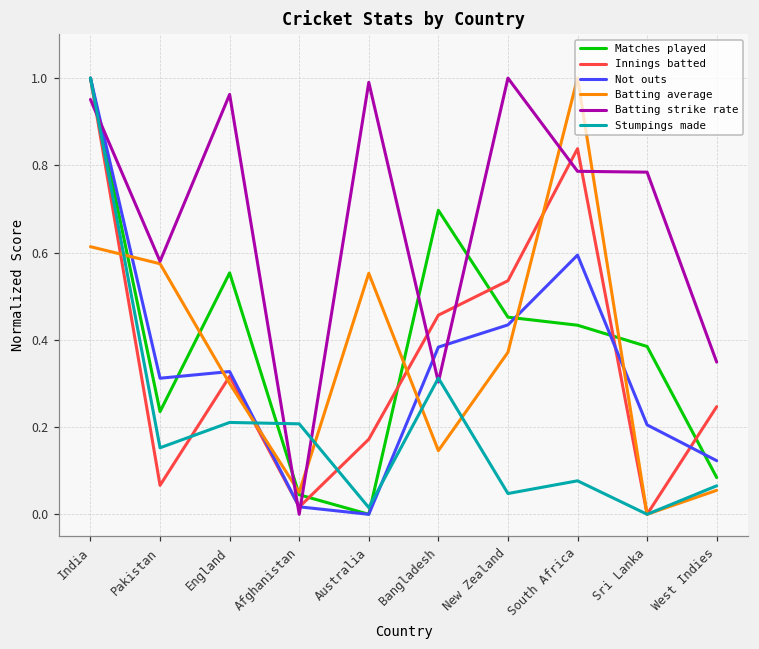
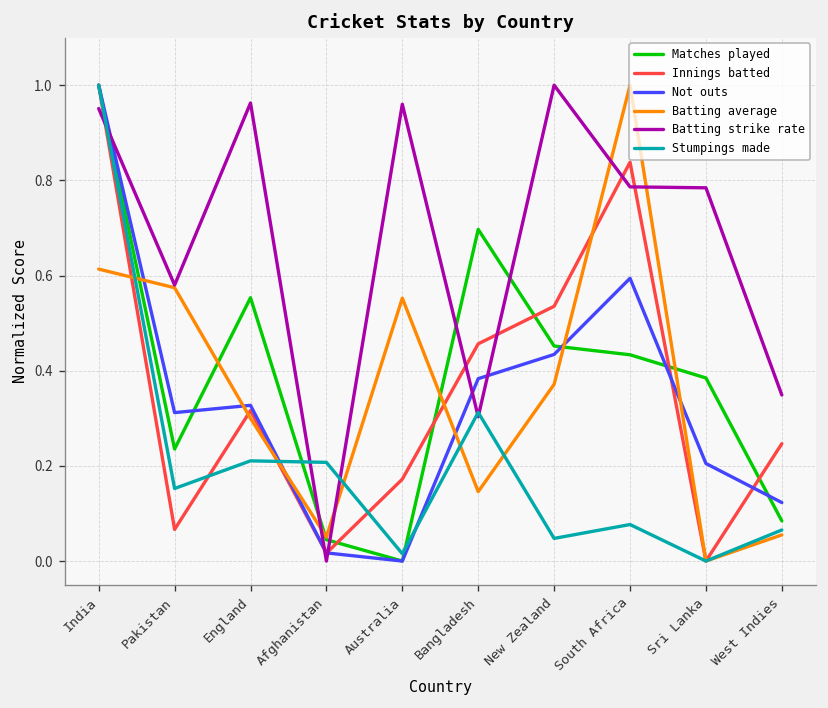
  {
    "Matches played": {
      "Pakistan": 0.24,
      "England": 0.55,
      "Bangladesh": 0.70,
      "New Zealand": 0.45,
      "South Africa": 0.43,
      "Sri Lanka": 0.38,
      "West Indies": 0.08
    },
    "Innings batted": {
      "Pakistan": 0.07,
      "England": 0.32,
      "Australia": 0.17,
      "Bangladesh": 0.46,
      "New Zealand": 0.54,
      "South Africa": 0.84,
      "West Indies": 0.25
    },
    "Not outs": {
      "Pakistan": 0.31,
      "England": 0.33,
      "Bangladesh": 0.38,
      "New Zealand": 0.43,
      "South Africa": 0.59,
      "Sri Lanka": 0.20,
      "West Indies": 0.12
    },
    "Batting average": {
      "India": 0.61,
      "England": 0.30,
      "Australia": 0.55,
      "Bangladesh": 0.15,
      "New Zealand": 0.37,
      "West Indies": 0.05
    },
    "Batting strike rate": {
      "India": 0.95,
      "England": 0.96,
      "Afghanistan": 0.00,
-     "Australia": 0.99,
+     "Australia": 0.96,
      "Bangladesh": 0.30,
      "New Zealand": 1.00,
      "South Africa": 0.79,
      "Sri Lanka": 0.78,
      "West Indies": 0.35
    },
    "Stumpings made": {
      "Pakistan": 0.15,
      "England": 0.21,
      "Afghanistan": 0.21,
      "Australia": 0.02,
      "Bangladesh": 0.31,
      "New Zealand": 0.05,
      "South Africa": 0.08,
      "West Indies": 0.07
    }
  }
